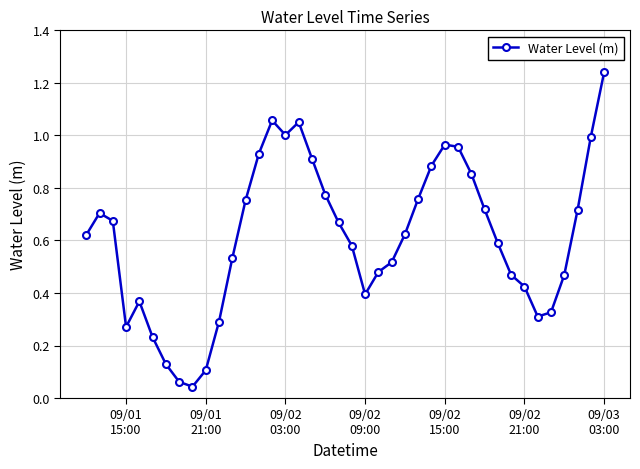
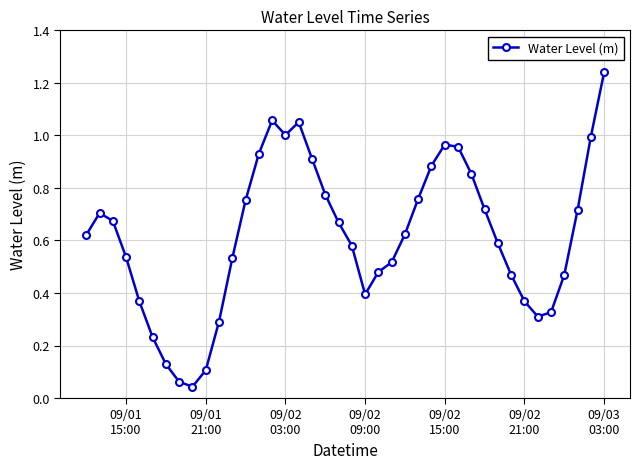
  {
-   "09/01 15:00": 0.27,
+   "09/01 15:00": 0.54,
    "09/01 21:00": 0.11,
    "09/02 03:00": 1.00,
    "09/02 09:00": 0.39,
    "09/02 15:00": 0.96,
-   "09/02 21:00": 0.42,
+   "09/02 21:00": 0.37,
    "09/03 03:00": 1.24
  }
